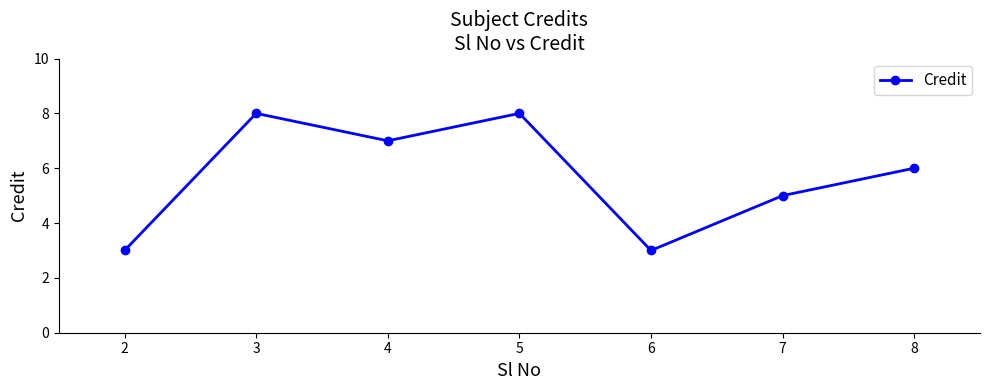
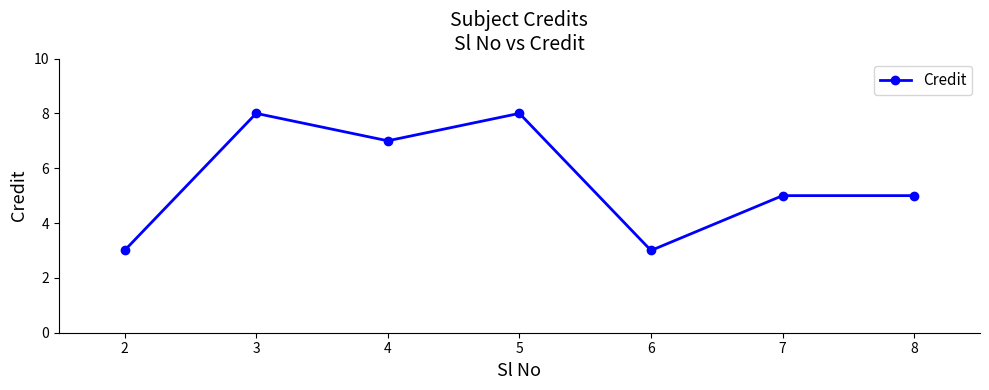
  {
    "2": 3,
    "3": 8,
    "4": 7,
    "5": 8,
    "6": 3,
    "7": 5,
-   "8": 6
+   "8": 5
  }
